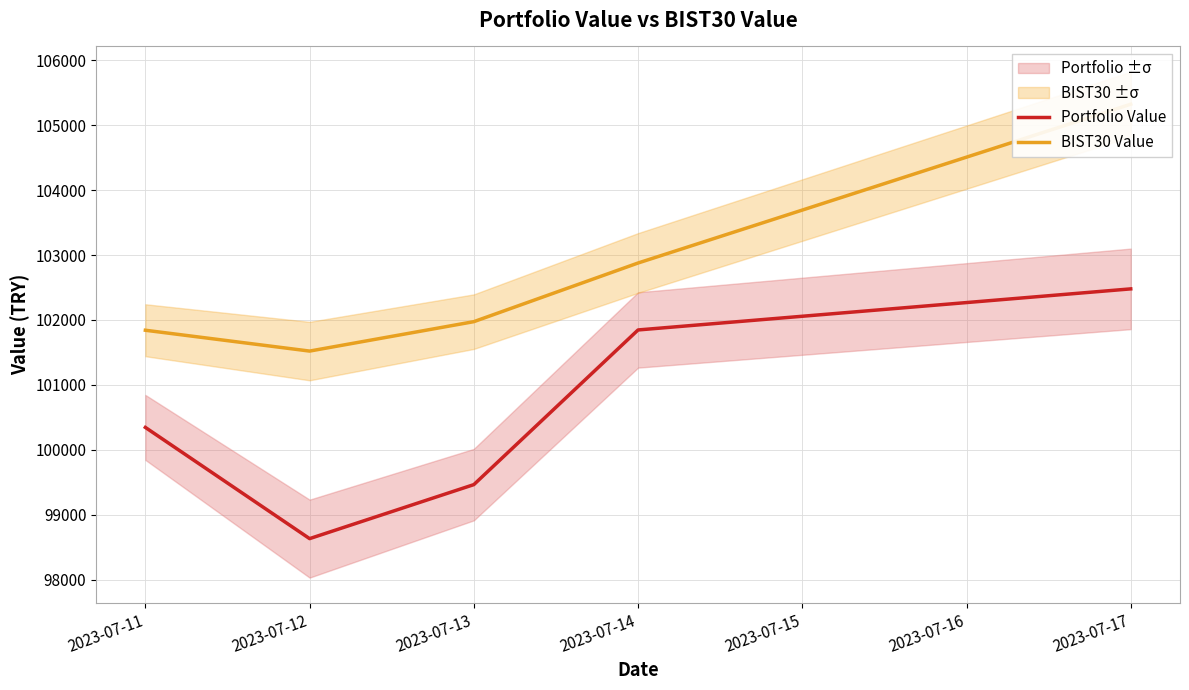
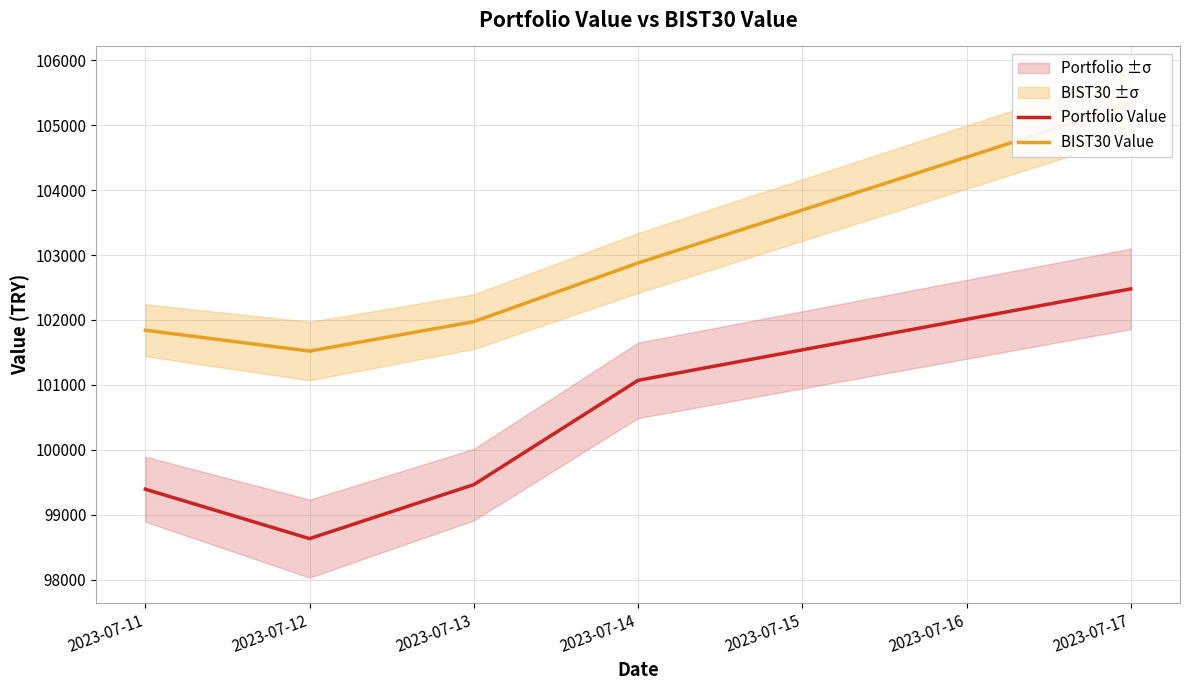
  {
    "Portfolio Value": {
-     "2023-07-11": 100300,
+     "2023-07-11": 99400,
      "2023-07-12": 98600,
      "2023-07-13": 99500,
-     "2023-07-14": 101800,
+     "2023-07-14": 101100,
      "2023-07-17": 102500
    }
  }
